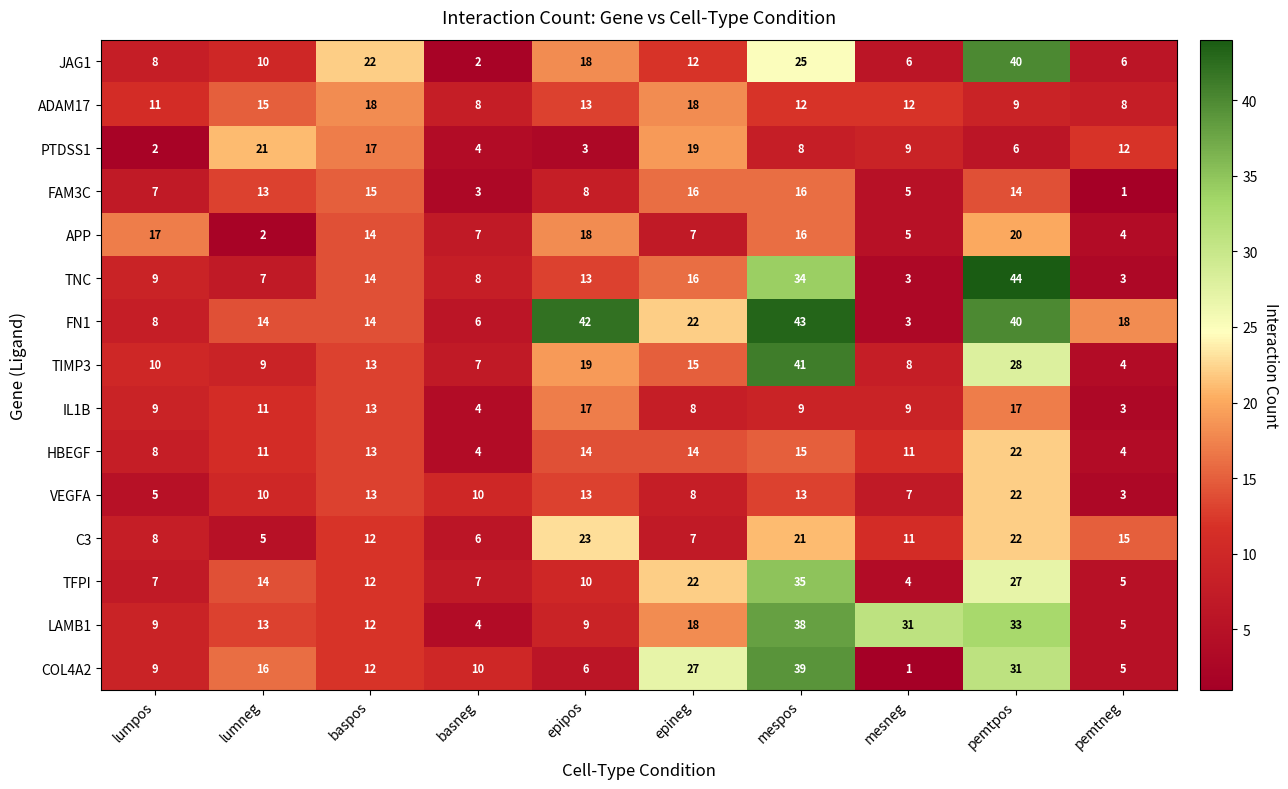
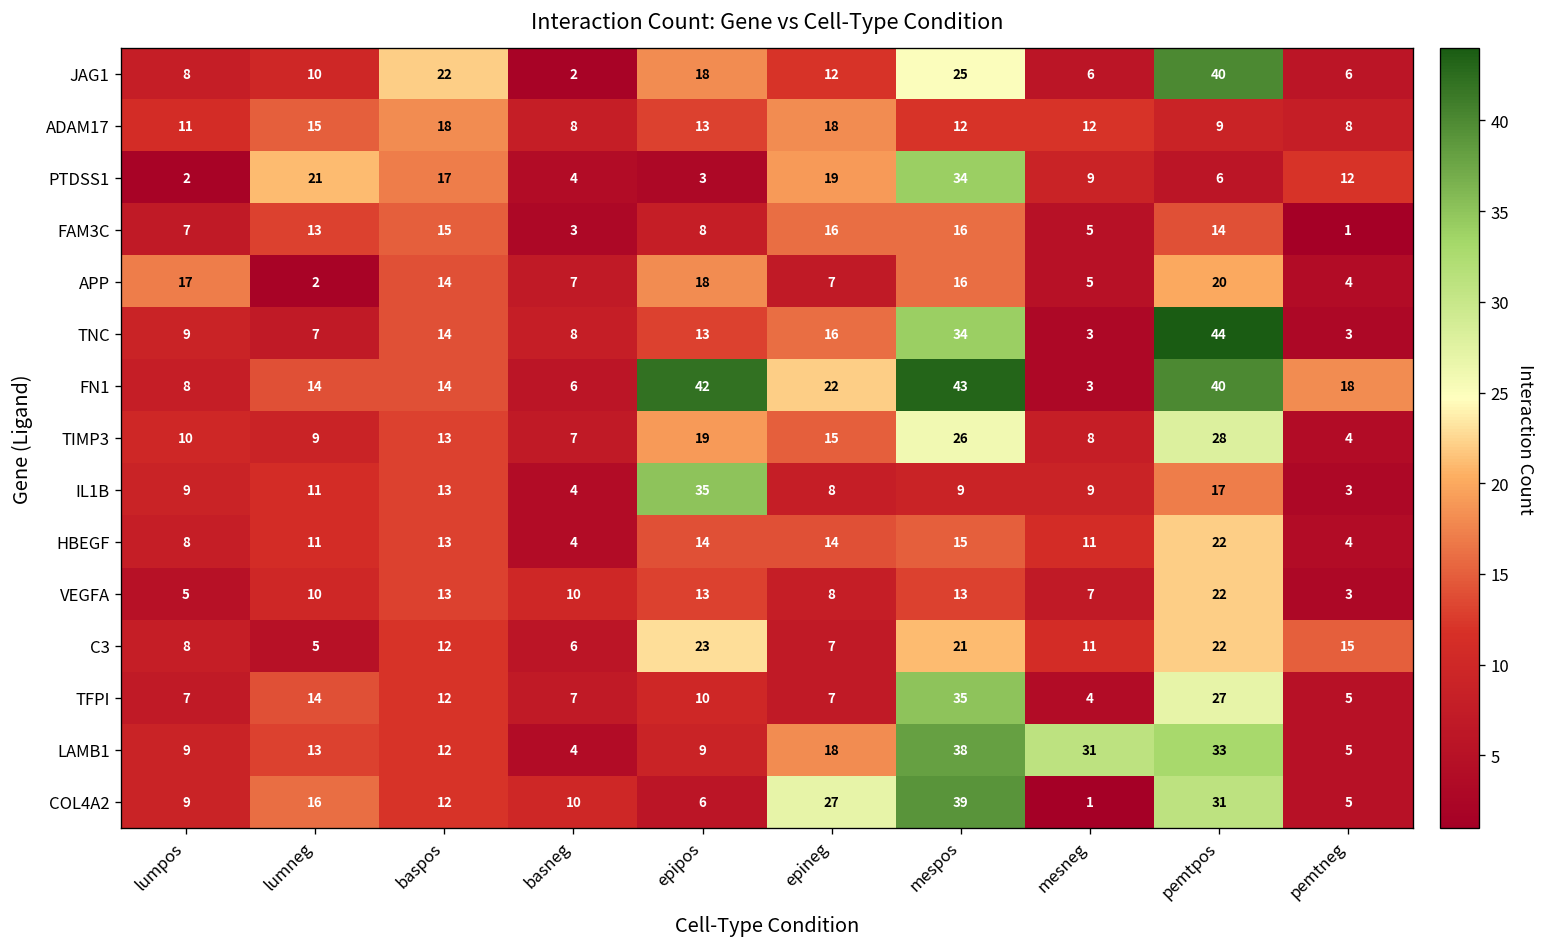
  {
    "JAG1": {
      "lumpos": 8,
      "lumneg": 10,
      "baspos": 22,
      "basneg": 2,
      "epipos": 18,
      "epineg": 12,
      "mespos": 25,
      "mesneg": 6,
      "pemtpos": 40,
      "pemtneg": 6
    },
    "ADAM17": {
      "lumpos": 11,
      "lumneg": 15,
      "baspos": 18,
      "basneg": 8,
      "epipos": 13,
      "epineg": 18,
      "mespos": 12,
      "mesneg": 12,
      "pemtpos": 9,
      "pemtneg": 8
    },
    "PTDSS1": {
      "lumpos": 2,
      "lumneg": 21,
      "baspos": 17,
      "basneg": 4,
      "epipos": 3,
      "epineg": 19,
-     "mespos": 8,
+     "mespos": 34,
      "mesneg": 9,
      "pemtpos": 6,
      "pemtneg": 12
    },
    "FAM3C": {
      "lumpos": 7,
      "lumneg": 13,
      "baspos": 15,
      "basneg": 3,
      "epipos": 8,
      "epineg": 16,
      "mespos": 16,
      "mesneg": 5,
      "pemtpos": 14,
      "pemtneg": 1
    },
    "APP": {
      "lumpos": 17,
      "lumneg": 2,
      "baspos": 14,
      "basneg": 7,
      "epipos": 18,
      "epineg": 7,
      "mespos": 16,
      "mesneg": 5,
      "pemtpos": 20,
      "pemtneg": 4
    },
    "TNC": {
      "lumpos": 9,
      "lumneg": 7,
      "baspos": 14,
      "basneg": 8,
      "epipos": 13,
      "epineg": 16,
      "mespos": 34,
      "mesneg": 3,
      "pemtpos": 44,
      "pemtneg": 3
    },
    "FN1": {
      "lumpos": 8,
      "lumneg": 14,
      "baspos": 14,
      "basneg": 6,
      "epipos": 42,
      "epineg": 22,
      "mespos": 43,
      "mesneg": 3,
      "pemtpos": 40,
      "pemtneg": 18
    },
    "TIMP3": {
      "lumpos": 10,
      "lumneg": 9,
      "baspos": 13,
      "basneg": 7,
      "epipos": 19,
      "epineg": 15,
-     "mespos": 41,
+     "mespos": 26,
      "mesneg": 8,
      "pemtpos": 28,
      "pemtneg": 4
    },
    "IL1B": {
      "lumpos": 9,
      "lumneg": 11,
      "baspos": 13,
      "basneg": 4,
-     "epipos": 17,
+     "epipos": 35,
      "epineg": 8,
      "mespos": 9,
      "mesneg": 9,
      "pemtpos": 17,
      "pemtneg": 3
    },
    "HBEGF": {
      "lumpos": 8,
      "lumneg": 11,
      "baspos": 13,
      "basneg": 4,
      "epipos": 14,
      "epineg": 14,
      "mespos": 15,
      "mesneg": 11,
      "pemtpos": 22,
      "pemtneg": 4
    },
    "VEGFA": {
      "lumpos": 5,
      "lumneg": 10,
      "baspos": 13,
      "basneg": 10,
      "epipos": 13,
      "epineg": 8,
      "mespos": 13,
      "mesneg": 7,
      "pemtpos": 22,
      "pemtneg": 3
    },
    "C3": {
      "lumpos": 8,
      "lumneg": 5,
      "baspos": 12,
      "basneg": 6,
      "epipos": 23,
      "epineg": 7,
      "mespos": 21,
      "mesneg": 11,
      "pemtpos": 22,
      "pemtneg": 15
    },
    "TFPI": {
      "lumpos": 7,
      "lumneg": 14,
      "baspos": 12,
      "basneg": 7,
      "epipos": 10,
-     "epineg": 22,
+     "epineg": 7,
      "mespos": 35,
      "mesneg": 4,
      "pemtpos": 27,
      "pemtneg": 5
    },
    "LAMB1": {
      "lumpos": 9,
      "lumneg": 13,
      "baspos": 12,
      "basneg": 4,
      "epipos": 9,
      "epineg": 18,
      "mespos": 38,
      "mesneg": 31,
      "pemtpos": 33,
      "pemtneg": 5
    },
    "COL4A2": {
      "lumpos": 9,
      "lumneg": 16,
      "baspos": 12,
      "basneg": 10,
      "epipos": 6,
      "epineg": 27,
      "mespos": 39,
      "mesneg": 1,
      "pemtpos": 31,
      "pemtneg": 5
    }
  }
